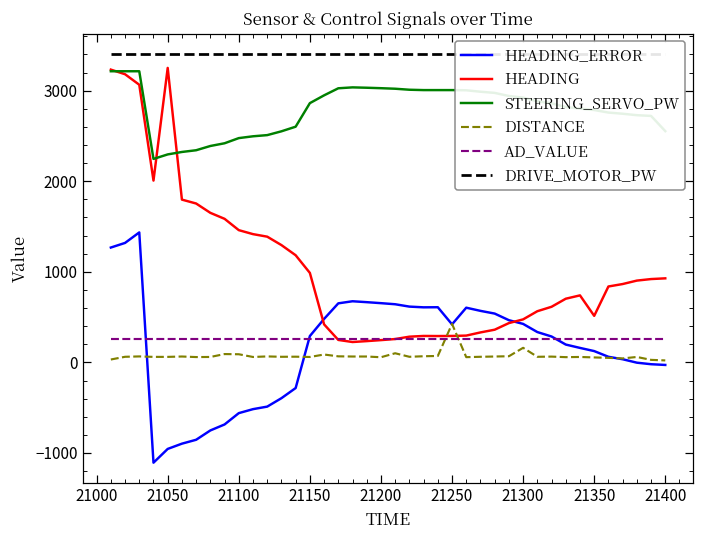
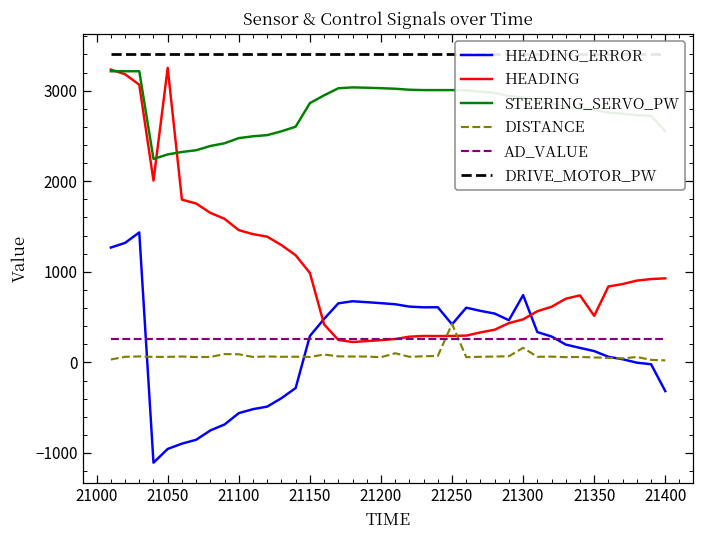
  {
    "HEADING_ERROR": {
      "21050": -1000,
      "21100": -600,
      "21150": 300,
      "21200": 700,
-     "21300": 400,
+     "21300": 700,
      "21350": 100,
-     "21400": 0
+     "21400": -300
    },
    "HEADING": {
      "21050": 3300,
      "21100": 1500,
      "21150": 1000,
      "21250": 300,
      "21300": 500,
      "21350": 500,
      "21400": 900
    },
    "STEERING_SERVO_PW": {
      "21050": 2300,
      "21100": 2500,
      "21150": 2900,
      "21200": 3000,
      "21250": 3000
    },
    "DISTANCE": {
      "21050": 100,
      "21100": 100,
      "21150": 100,
      "21200": 100,
      "21300": 200,
      "21350": 100,
      "21400": 0
    },
    "AD_VALUE": {
      "21050": 300,
      "21100": 300,
      "21150": 300,
      "21250": 300,
      "21300": 300,
      "21350": 300,
      "21400": 300
    },
    "DRIVE_MOTOR_PW": {
      "21050": 3400,
      "21100": 3400,
      "21150": 3400,
      "21200": 3400,
      "21250": 3400
    }
  }
